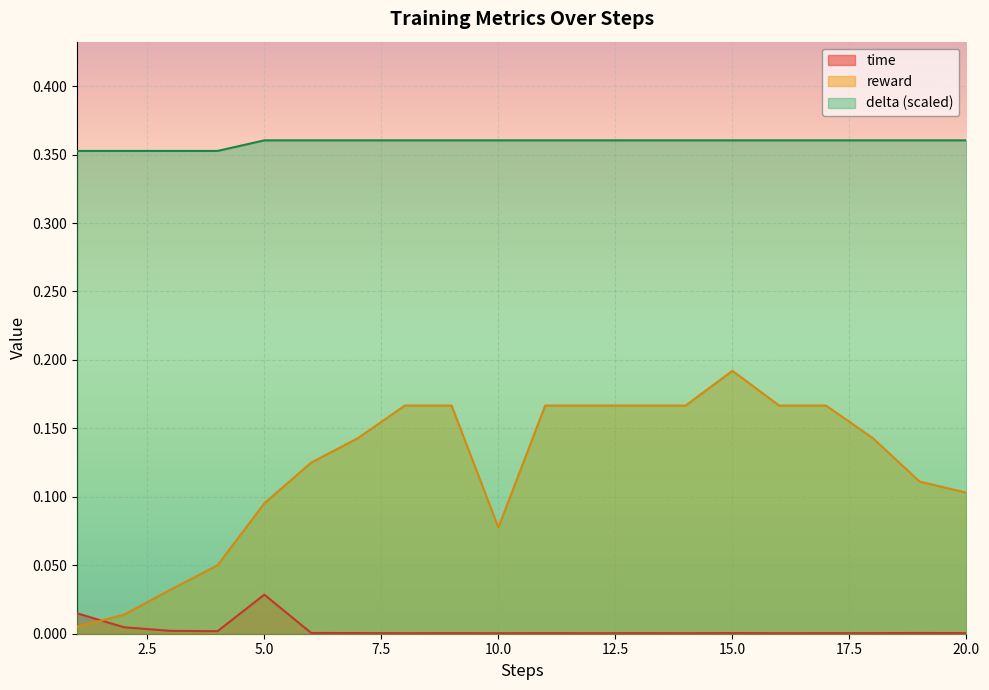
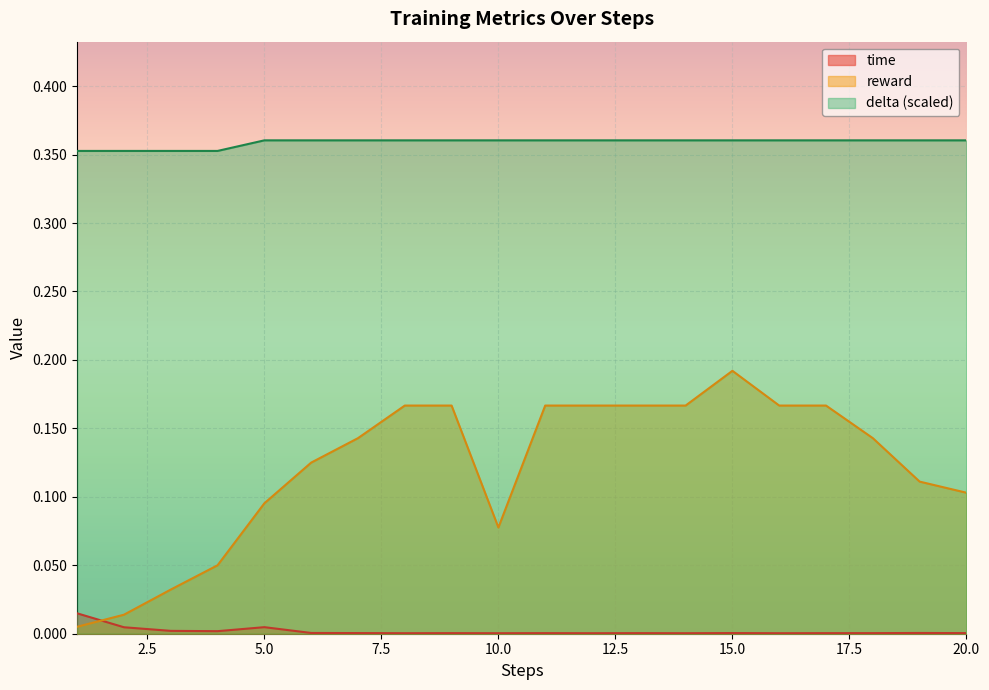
  {
    "time": {
-     "5.0": 0.029,
+     "5.0": 0.005,
      "10.0": 0.000,
      "15.0": 0.000,
      "20.0": 0.000
    },
    "reward": {
      "5.0": 0.095,
      "10.0": 0.078,
      "15.0": 0.192,
      "20.0": 0.103
    },
    "delta (scaled)": {
      "5.0": 0.360,
      "10.0": 0.360,
      "15.0": 0.360,
      "20.0": 0.360
    }
  }
